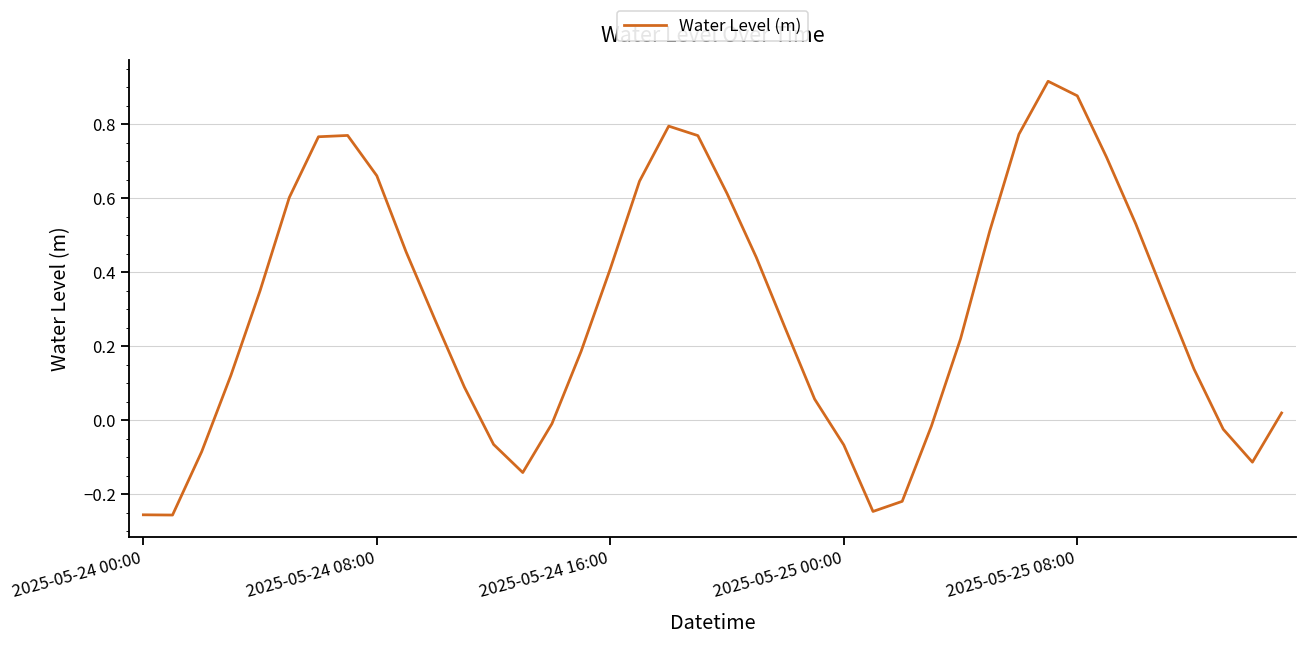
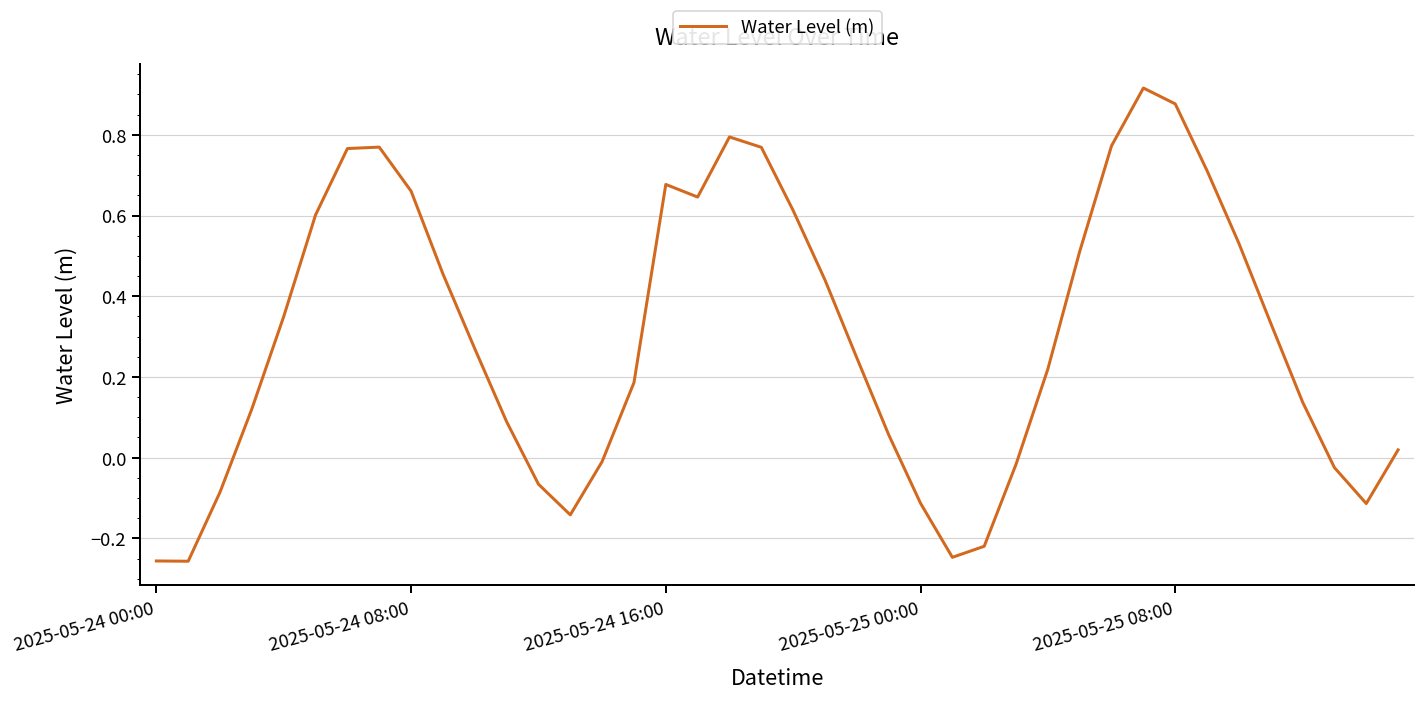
  {
    "2025-05-24 00:00": -0.26,
    "2025-05-24 08:00": 0.66,
-   "2025-05-24 16:00": 0.41,
-   "2025-05-25 00:00": -0.07,
+   "2025-05-24 16:00": 0.68,
+   "2025-05-25 00:00": -0.11,
    "2025-05-25 08:00": 0.88
  }
